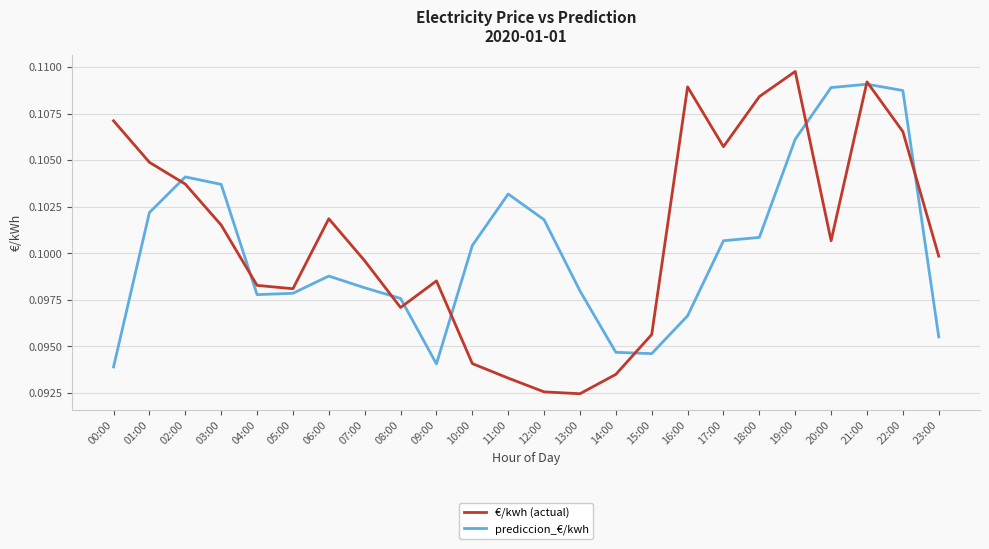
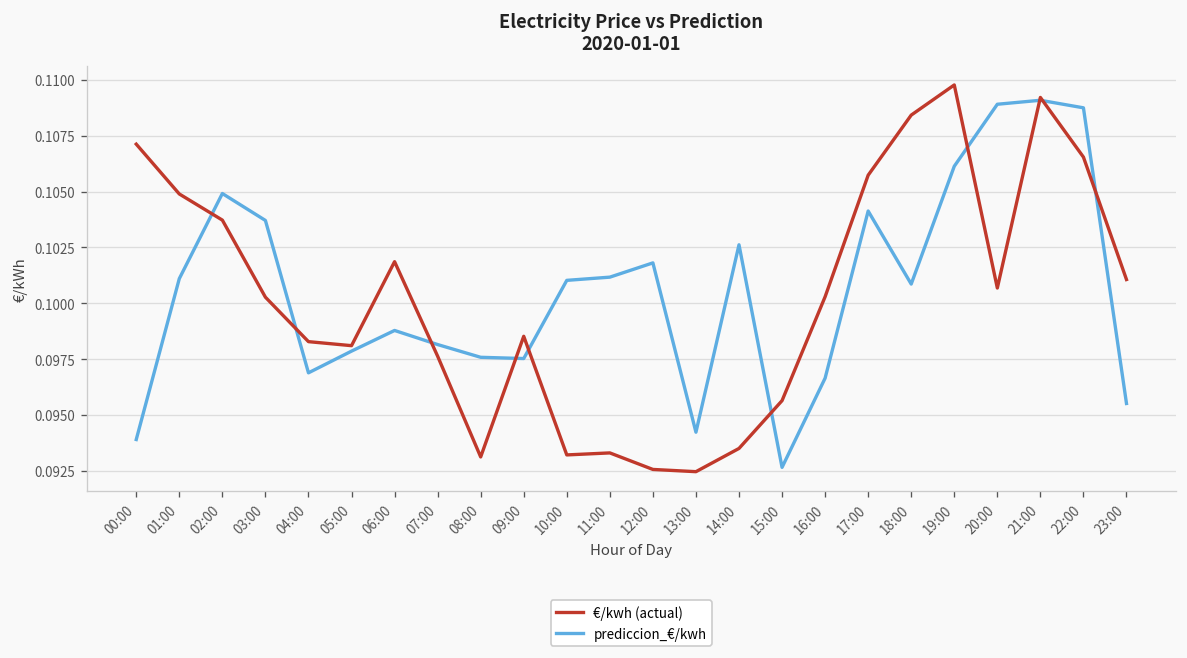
  {
    "€/kwh (actual)": {
      "00:00": 0.1071,
      "01:00": 0.1049,
      "02:00": 0.1037,
-     "03:00": 0.1015,
+     "03:00": 0.1003,
      "04:00": 0.0983,
      "05:00": 0.0981,
      "06:00": 0.1019,
-     "07:00": 0.0996,
-     "08:00": 0.0971,
+     "07:00": 0.0976,
+     "08:00": 0.0931,
      "09:00": 0.0985,
-     "10:00": 0.0941,
+     "10:00": 0.0932,
      "11:00": 0.0933,
      "12:00": 0.0926,
      "13:00": 0.0925,
      "14:00": 0.0935,
      "15:00": 0.0956,
-     "16:00": 0.1089,
+     "16:00": 0.1003,
      "17:00": 0.1057,
      "18:00": 0.1084,
      "19:00": 0.1098,
      "20:00": 0.1007,
      "22:00": 0.1065,
-     "23:00": 0.0999
+     "23:00": 0.1011
    },
    "prediccion_€/kwh": {
      "00:00": 0.0939,
-     "01:00": 0.1022,
-     "02:00": 0.1041,
+     "01:00": 0.1011,
+     "02:00": 0.1049,
      "03:00": 0.1037,
-     "04:00": 0.0978,
+     "04:00": 0.0969,
      "05:00": 0.0979,
      "06:00": 0.0988,
      "07:00": 0.0982,
      "08:00": 0.0976,
-     "09:00": 0.0941,
-     "10:00": 0.1004,
-     "11:00": 0.1032,
+     "09:00": 0.0975,
+     "10:00": 0.1010,
+     "11:00": 0.1012,
      "12:00": 0.1018,
-     "13:00": 0.0980,
-     "14:00": 0.0947,
-     "15:00": 0.0946,
+     "13:00": 0.0942,
+     "14:00": 0.1026,
+     "15:00": 0.0927,
      "16:00": 0.0966,
-     "17:00": 0.1007,
+     "17:00": 0.1041,
      "18:00": 0.1009,
      "19:00": 0.1061,
      "20:00": 0.1089,
      "22:00": 0.1087,
      "23:00": 0.0955
    }
  }
